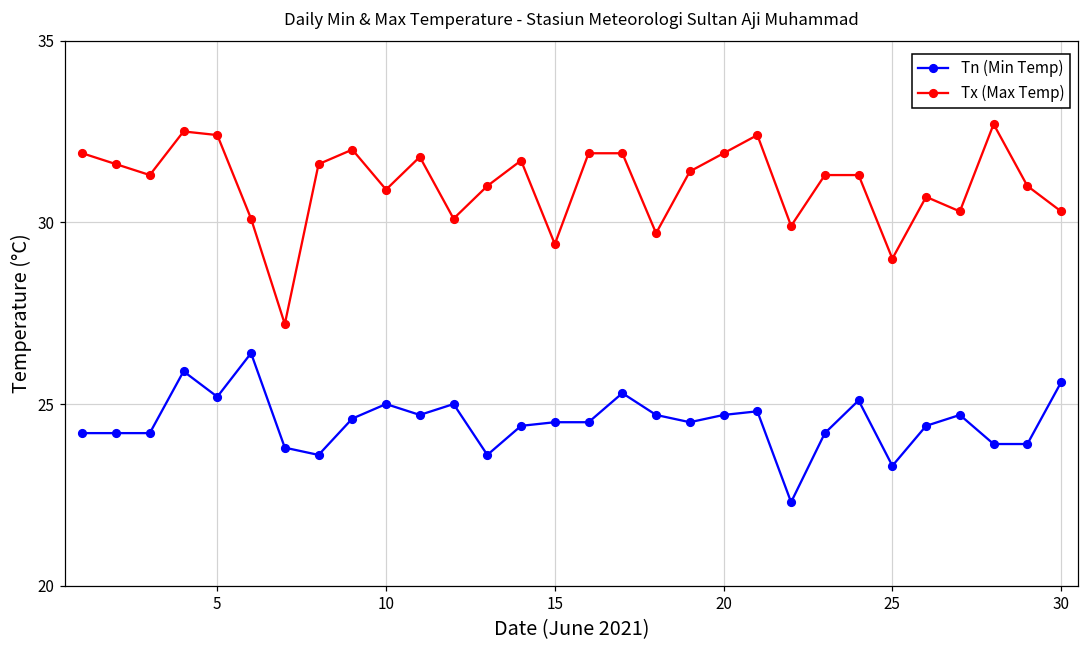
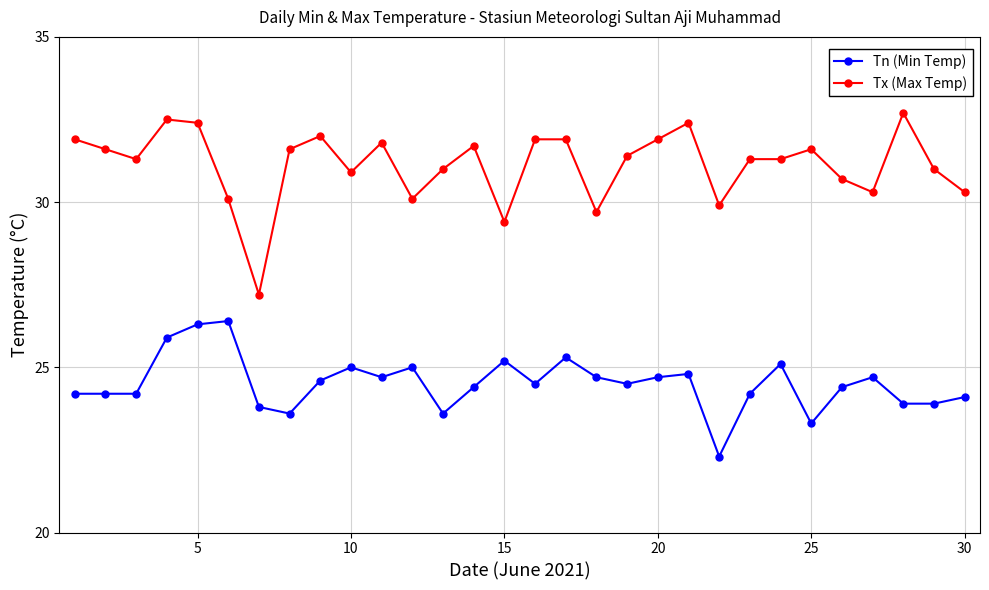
  {
    "Tn (Min Temp)": {
-     "5": 25.2,
+     "5": 26.3,
      "10": 25.0,
-     "15": 24.5,
+     "15": 25.2,
      "20": 24.7,
      "25": 23.3,
-     "30": 25.6
+     "30": 24.1
    },
    "Tx (Max Temp)": {
      "5": 32.4,
      "10": 30.9,
      "15": 29.4,
      "20": 31.9,
-     "25": 29.0,
+     "25": 31.6,
      "30": 30.3
    }
  }
